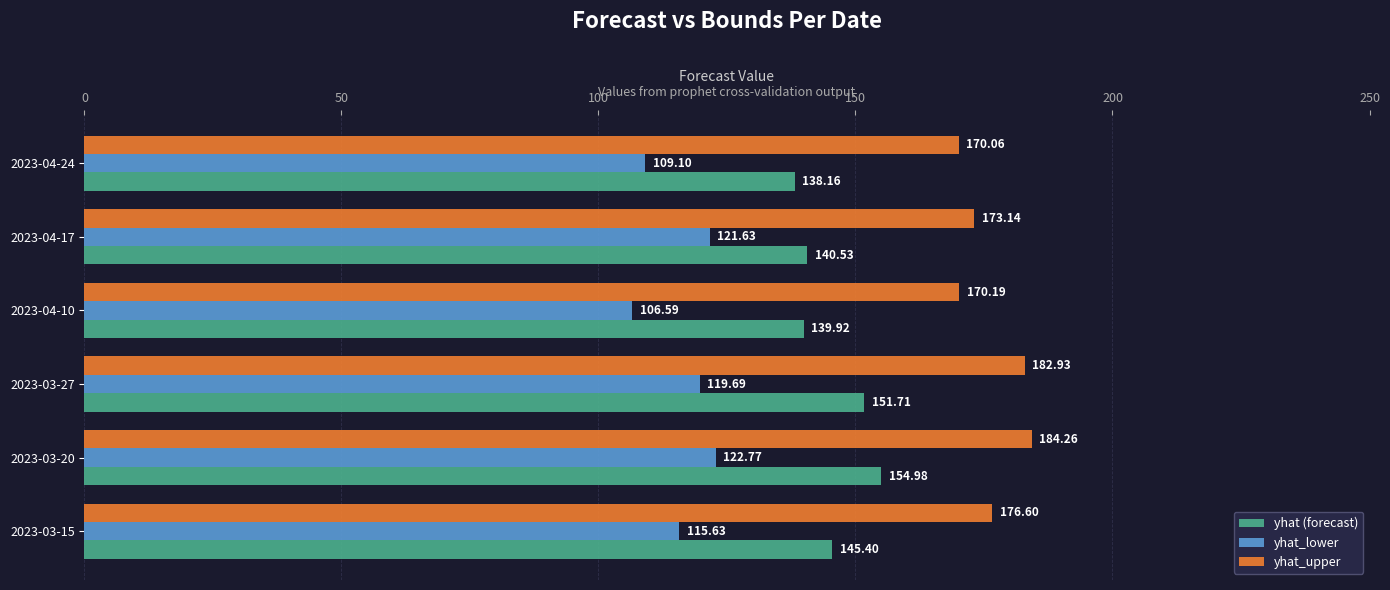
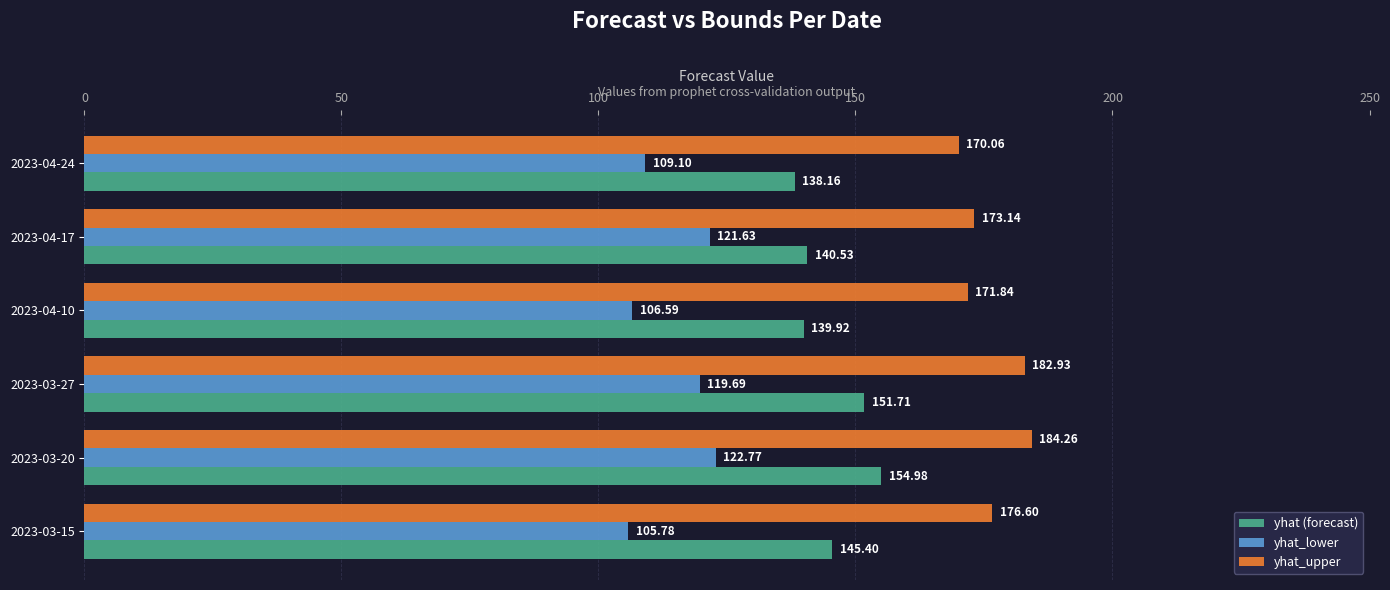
  {
    "yhat (forecast)": {
      "2023-04-24": 138.16,
      "2023-04-17": 140.53,
      "2023-04-10": 139.92,
      "2023-03-27": 151.71,
      "2023-03-20": 154.98,
      "2023-03-15": 145.40
    },
    "yhat_lower": {
      "2023-04-24": 109.10,
      "2023-04-17": 121.63,
      "2023-04-10": 106.59,
      "2023-03-27": 119.69,
      "2023-03-20": 122.77,
-     "2023-03-15": 115.63
+     "2023-03-15": 105.78
    },
    "yhat_upper": {
      "2023-04-24": 170.06,
      "2023-04-17": 173.14,
-     "2023-04-10": 170.19,
+     "2023-04-10": 171.84,
      "2023-03-27": 182.93,
      "2023-03-20": 184.26,
      "2023-03-15": 176.60
    }
  }
